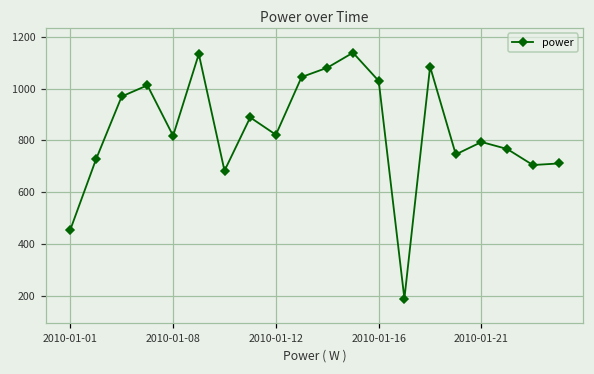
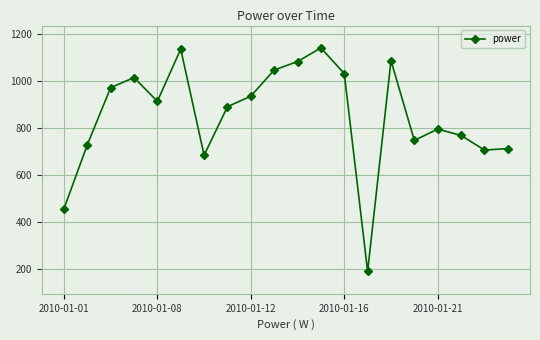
  {
    "2010-01-01": 460,
-   "2010-01-08": 820,
-   "2010-01-12": 820,
+   "2010-01-08": 910,
+   "2010-01-12": 930,
    "2010-01-16": 1030,
    "2010-01-21": 790
  }
